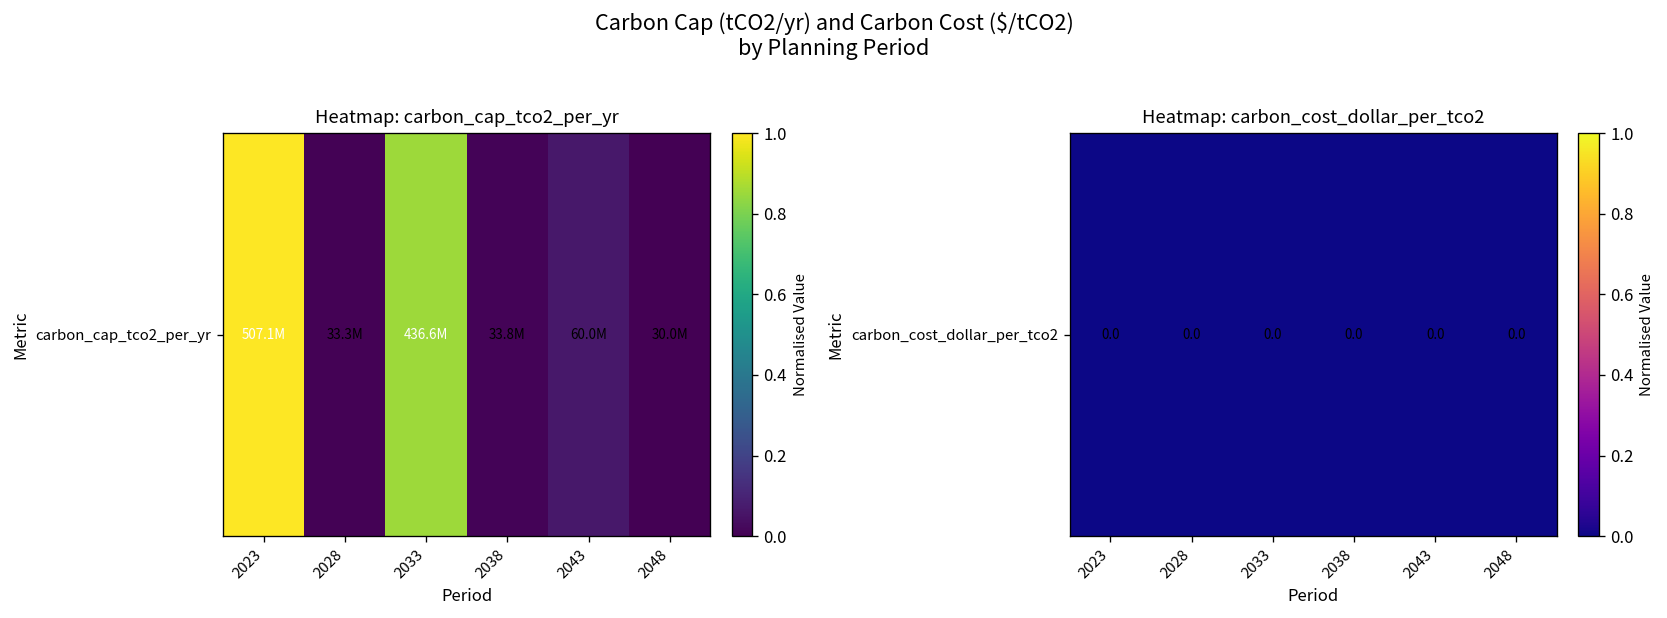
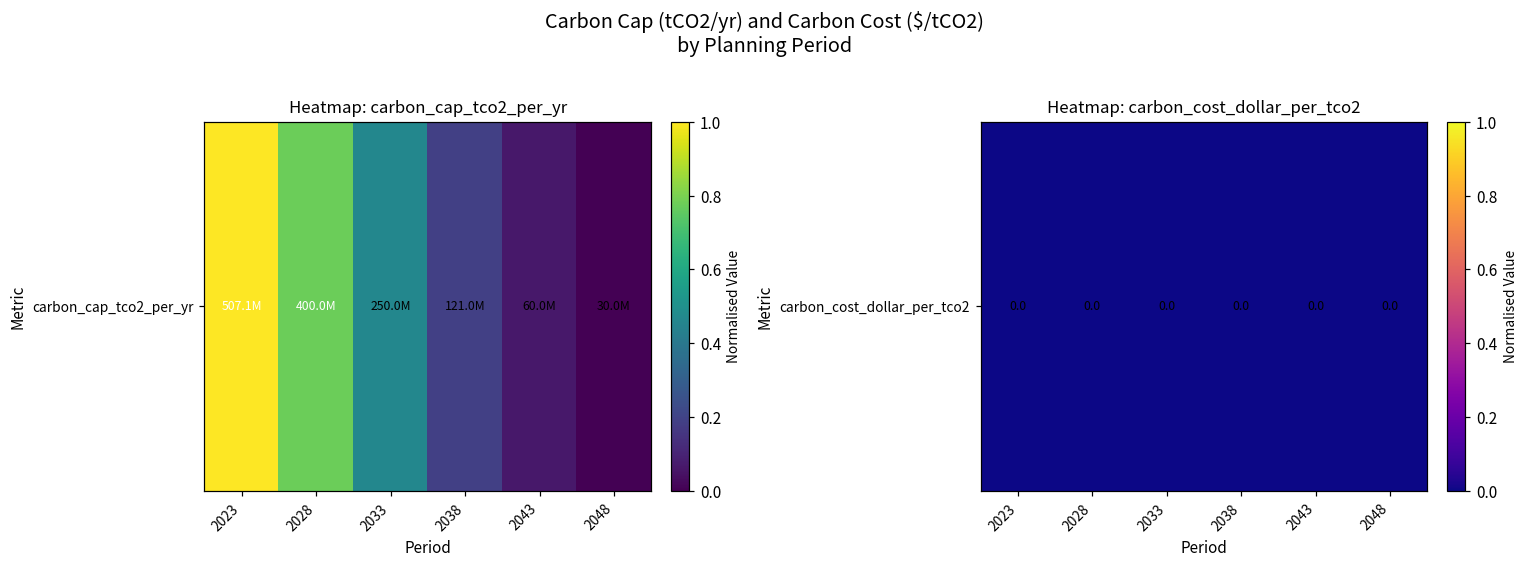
  {
    "Heatmap: carbon_cap_tco2_per_yr": {
      "carbon_cap_tco2_per_yr": {
        "2023": "507.1M",
-       "2028": "33.3M",
-       "2033": "436.6M",
-       "2038": "33.8M",
+       "2028": "400.0M",
+       "2033": "250.0M",
+       "2038": "121.0M",
        "2043": "60.0M",
        "2048": "30.0M"
      }
    },
    "Heatmap: carbon_cost_dollar_per_tco2": {
      "carbon_cost_dollar_per_tco2": {
        "2023": "0.0",
        "2028": "0.0",
        "2033": "0.0",
        "2038": "0.0",
        "2043": "0.0",
        "2048": "0.0"
      }
    }
  }
